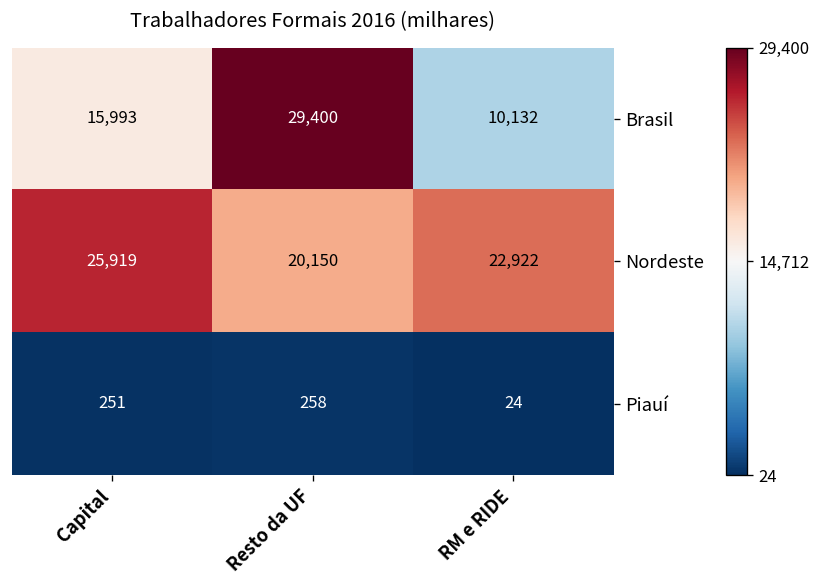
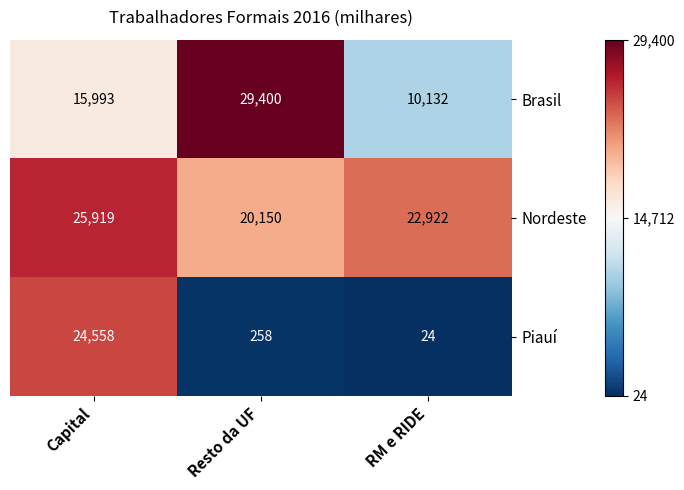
  {
    "Brasil": {
      "Capital": "15,993",
      "Resto da UF": "29,400",
      "RM e RIDE": "10,132"
    },
    "Nordeste": {
      "Capital": "25,919",
      "Resto da UF": "20,150",
      "RM e RIDE": "22,922"
    },
    "Piauí": {
-     "Capital": "251",
+     "Capital": "24,558",
      "Resto da UF": "258",
      "RM e RIDE": "24"
    }
  }
